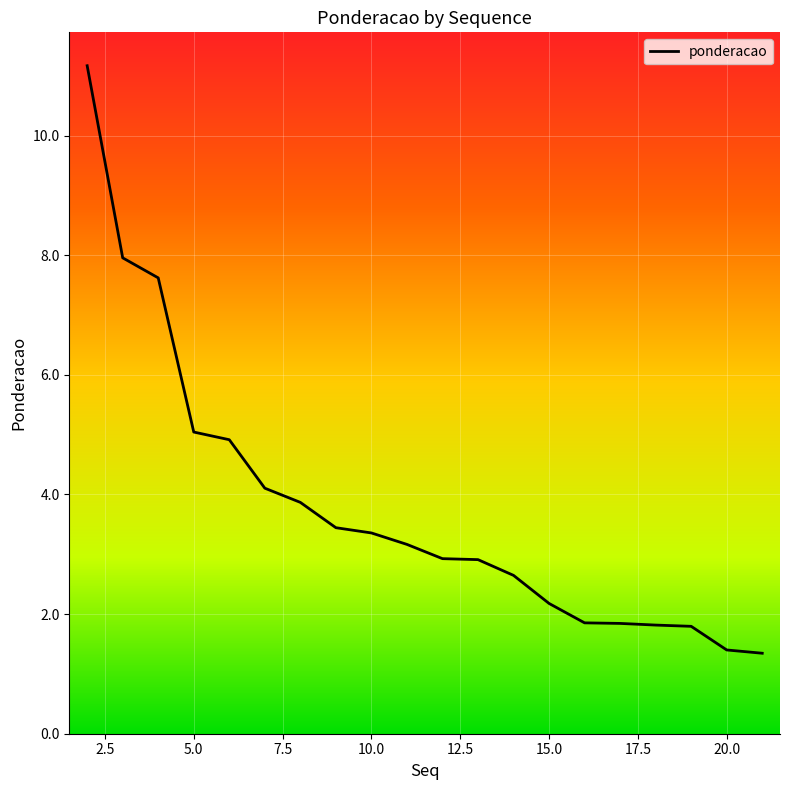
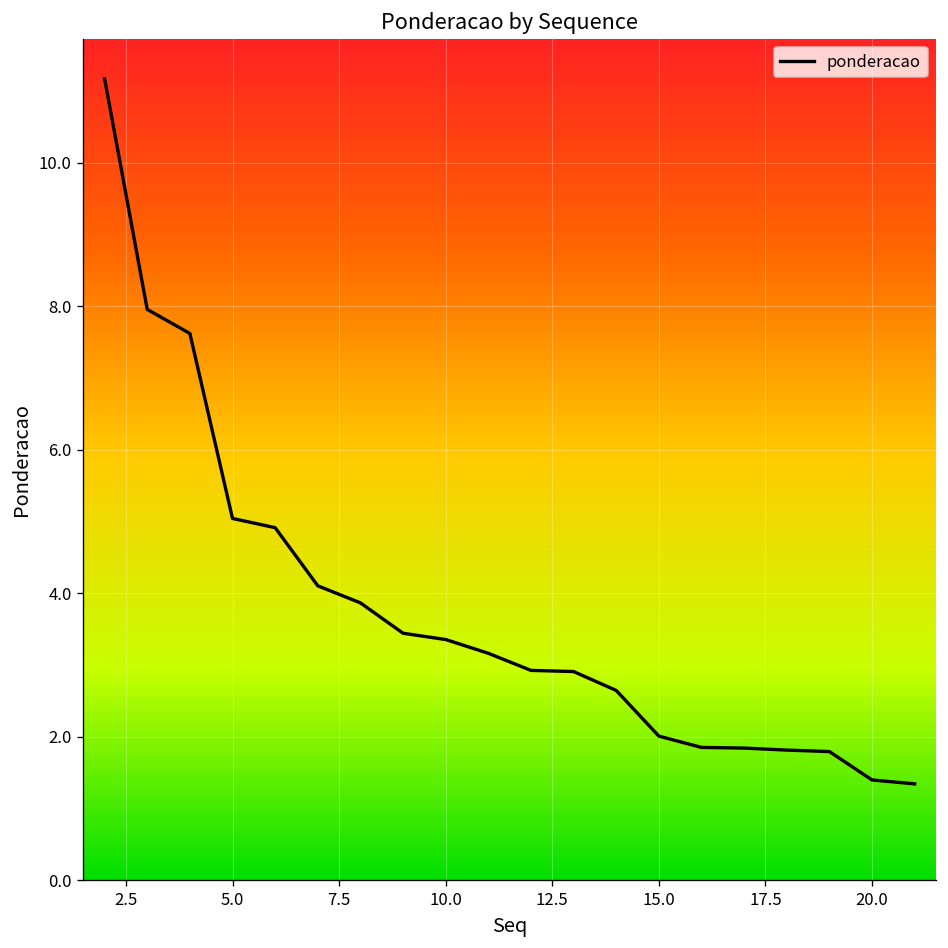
  {
    "5.0": 5.0,
    "10.0": 3.4,
-   "15.0": 2.2,
+   "15.0": 2.0,
    "20.0": 1.4
  }
